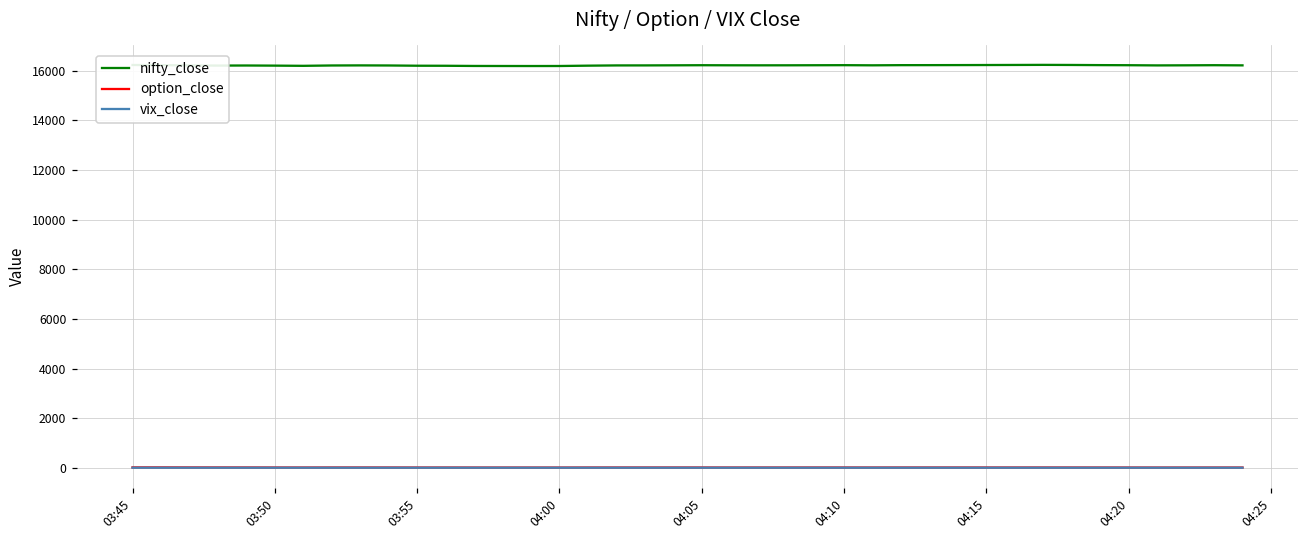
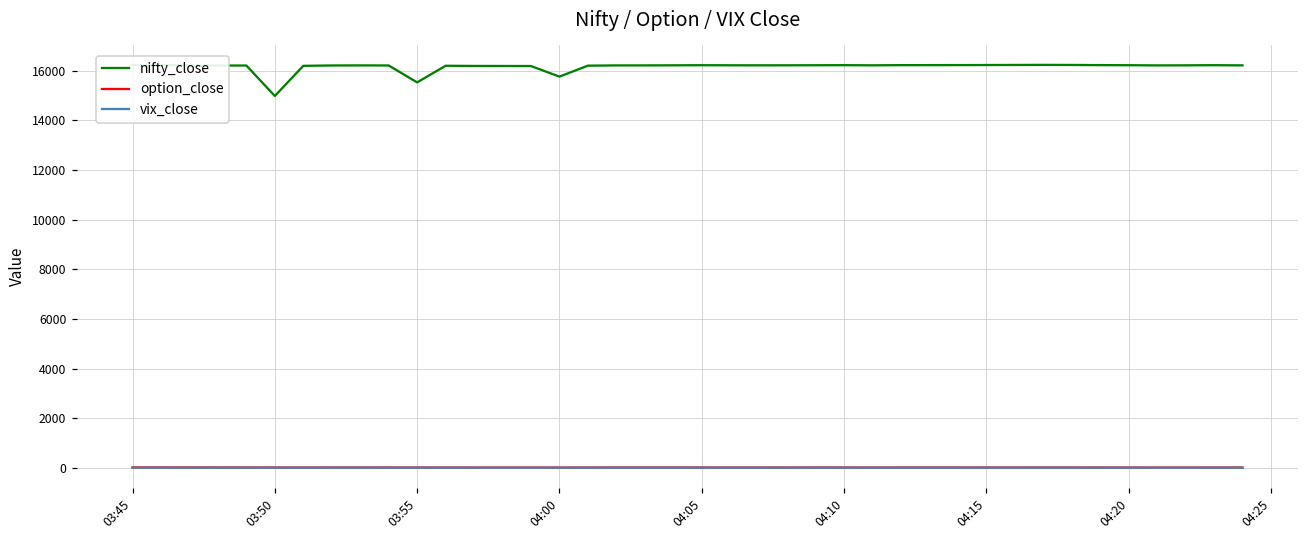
  {
    "nifty_close": {
-     "03:50": 16200,
-     "03:55": 16200,
-     "04:00": 16200,
+     "03:50": 15000,
+     "03:55": 15500,
+     "04:00": 15800,
      "04:05": 16200,
      "04:10": 16200,
      "04:15": 16200,
      "04:20": 16200
    },
    "vix_close": {
      "03:45": 0,
      "03:50": 0,
      "03:55": 0,
      "04:00": 0,
      "04:05": 0,
      "04:10": 0,
      "04:15": 0,
      "04:20": 0
    }
  }
